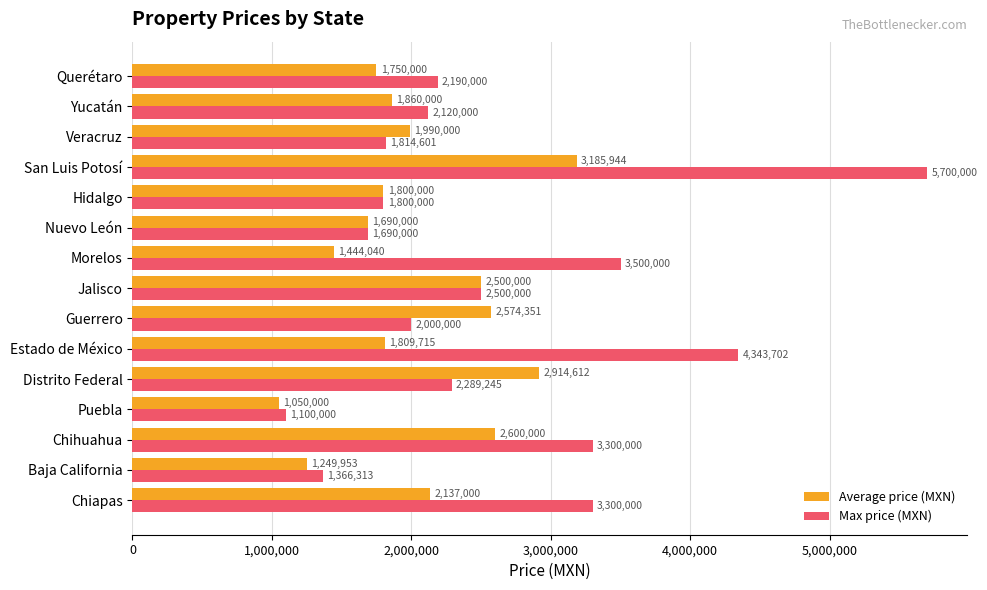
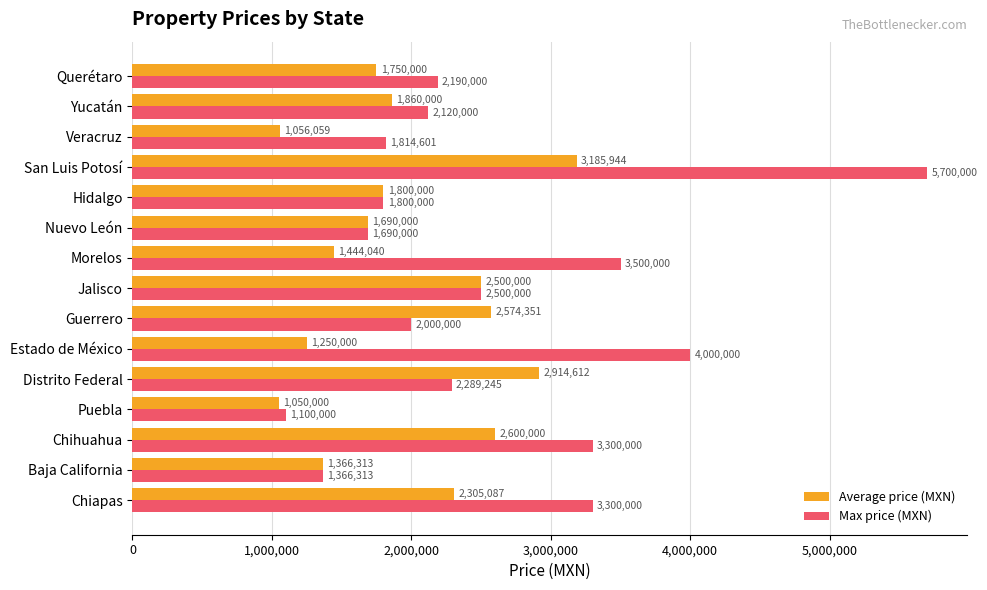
  {
    "Average price (MXN)": {
      "Querétaro": "1,750,000",
      "Yucatán": "1,860,000",
-     "Veracruz": "1,990,000",
+     "Veracruz": "1,056,059",
      "San Luis Potosí": "3,185,944",
      "Hidalgo": "1,800,000",
      "Nuevo León": "1,690,000",
      "Morelos": "1,444,040",
      "Jalisco": "2,500,000",
      "Guerrero": "2,574,351",
-     "Estado de México": "1,809,715",
+     "Estado de México": "1,250,000",
      "Distrito Federal": "2,914,612",
      "Puebla": "1,050,000",
      "Chihuahua": "2,600,000",
-     "Baja California": "1,249,953",
-     "Chiapas": "2,137,000"
+     "Baja California": "1,366,313",
+     "Chiapas": "2,305,087"
    },
    "Max price (MXN)": {
      "Querétaro": "2,190,000",
      "Yucatán": "2,120,000",
      "Veracruz": "1,814,601",
      "San Luis Potosí": "5,700,000",
      "Hidalgo": "1,800,000",
      "Nuevo León": "1,690,000",
      "Morelos": "3,500,000",
      "Jalisco": "2,500,000",
      "Guerrero": "2,000,000",
-     "Estado de México": "4,343,702",
+     "Estado de México": "4,000,000",
      "Distrito Federal": "2,289,245",
      "Puebla": "1,100,000",
      "Chihuahua": "3,300,000",
      "Baja California": "1,366,313",
      "Chiapas": "3,300,000"
    }
  }
